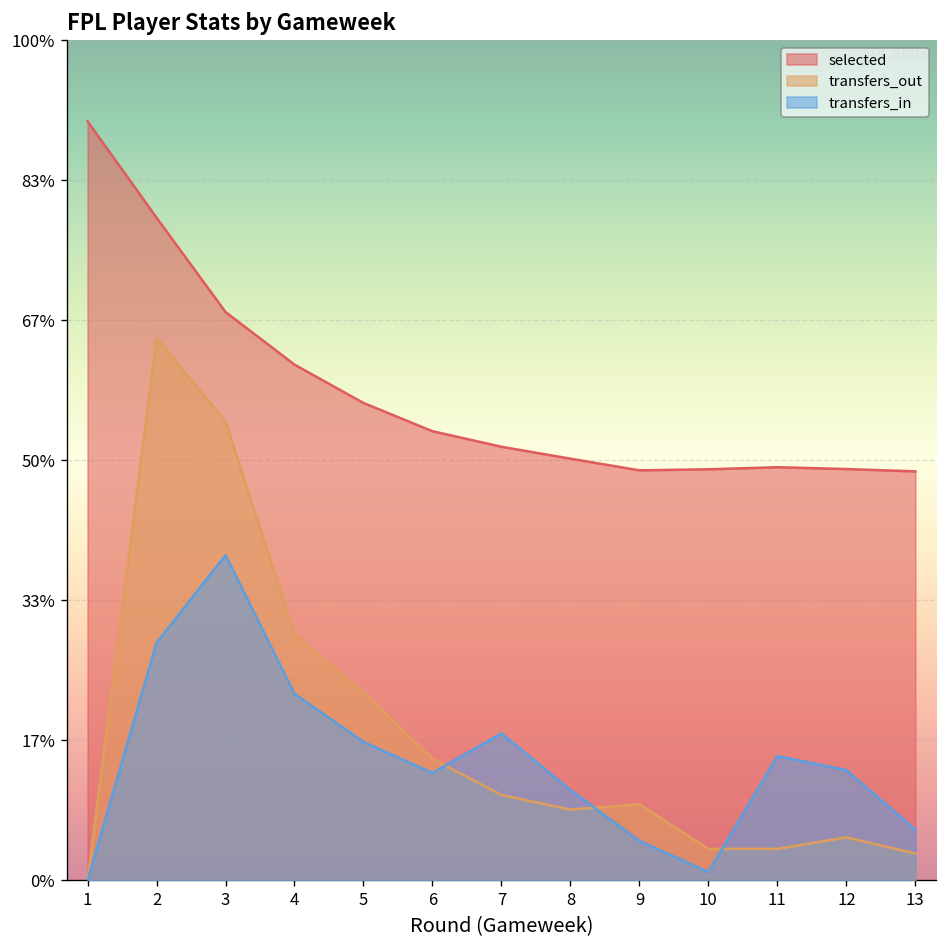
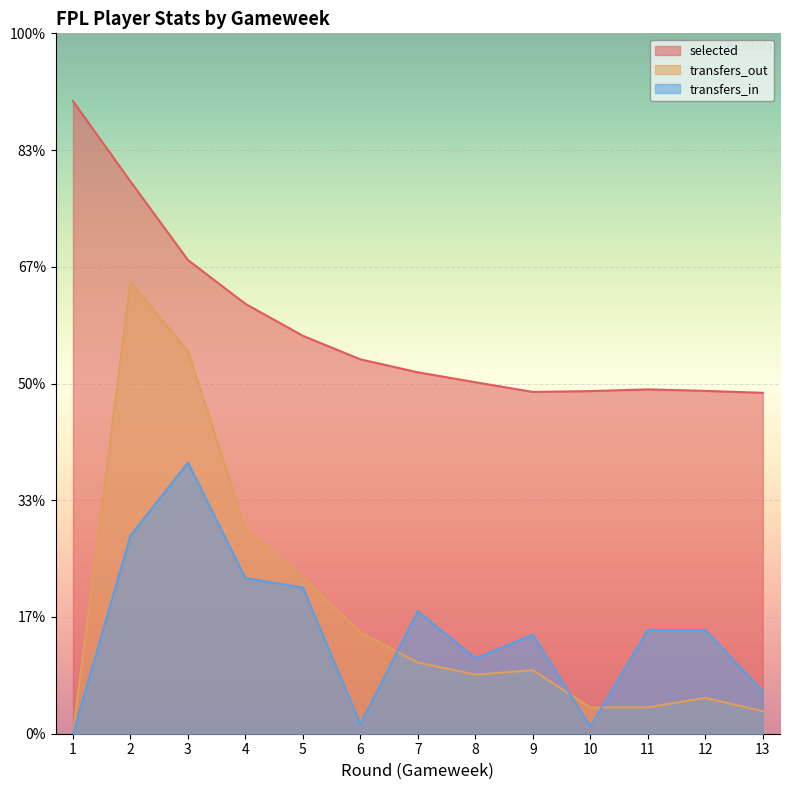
  {
    "transfers_in": {
      "2": "28%",
      "3": "39%",
      "4": "22%",
-     "5": "16%",
-     "6": "13%",
+     "5": "21%",
+     "6": "1%",
      "7": "18%",
      "8": "11%",
-     "9": "5%",
+     "9": "14%",
      "10": "1%",
      "11": "15%",
-     "12": "13%",
+     "12": "15%",
      "13": "6%"
    }
  }
